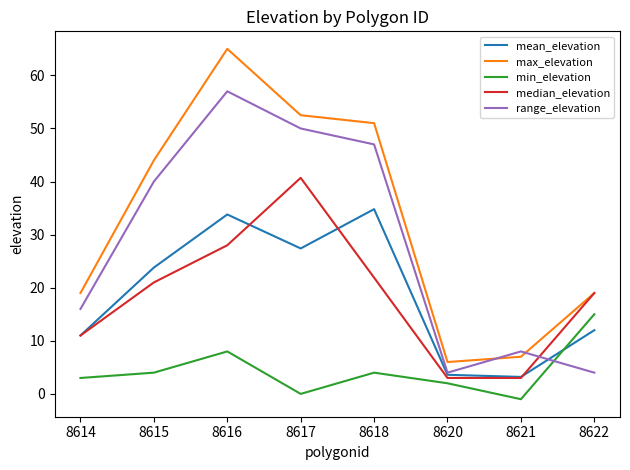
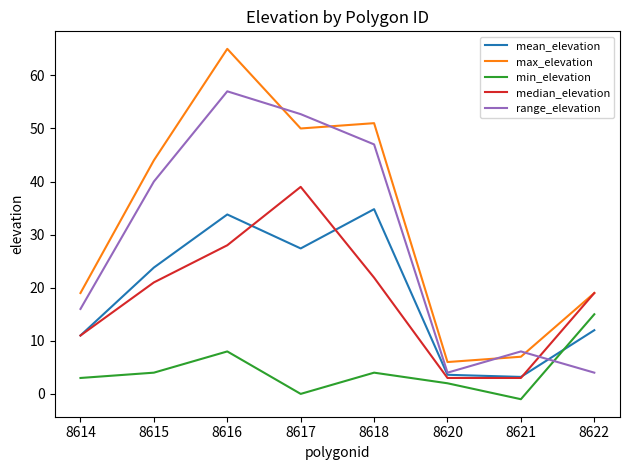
  {
    "mean_elevation": {
      "8615": 24,
      "8616": 34,
      "8617": 27,
      "8618": 35,
      "8622": 12
    },
    "max_elevation": {
      "8614": 19,
      "8615": 44,
      "8616": 65,
-     "8617": 53,
+     "8617": 50,
      "8618": 51,
      "8620": 6,
      "8621": 7
    },
    "min_elevation": {
      "8614": 3,
      "8615": 4,
      "8616": 8,
      "8617": 0,
      "8618": 4,
      "8620": 2,
      "8621": -1,
      "8622": 15
    },
    "median_elevation": {
      "8615": 21,
      "8616": 28,
-     "8617": 41,
+     "8617": 39,
      "8618": 22,
      "8620": 3
    },
    "range_elevation": {
      "8614": 16,
      "8615": 40,
      "8616": 57,
-     "8617": 50,
+     "8617": 53,
      "8618": 47,
      "8621": 8,
      "8622": 4
    }
  }
